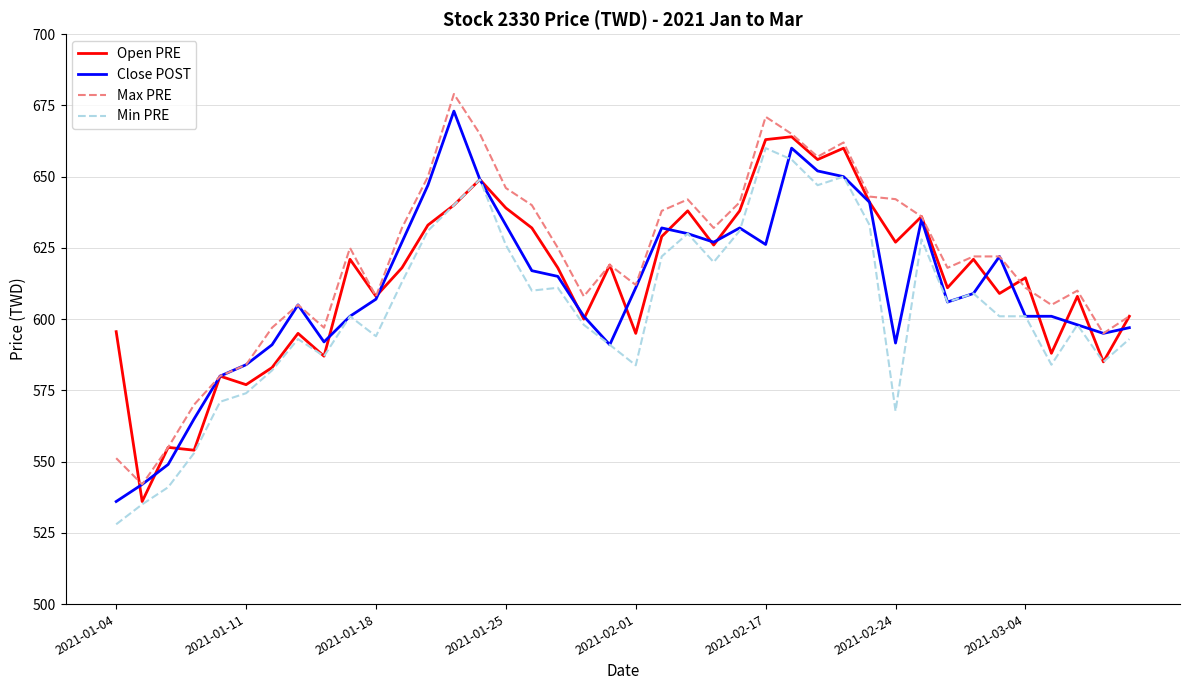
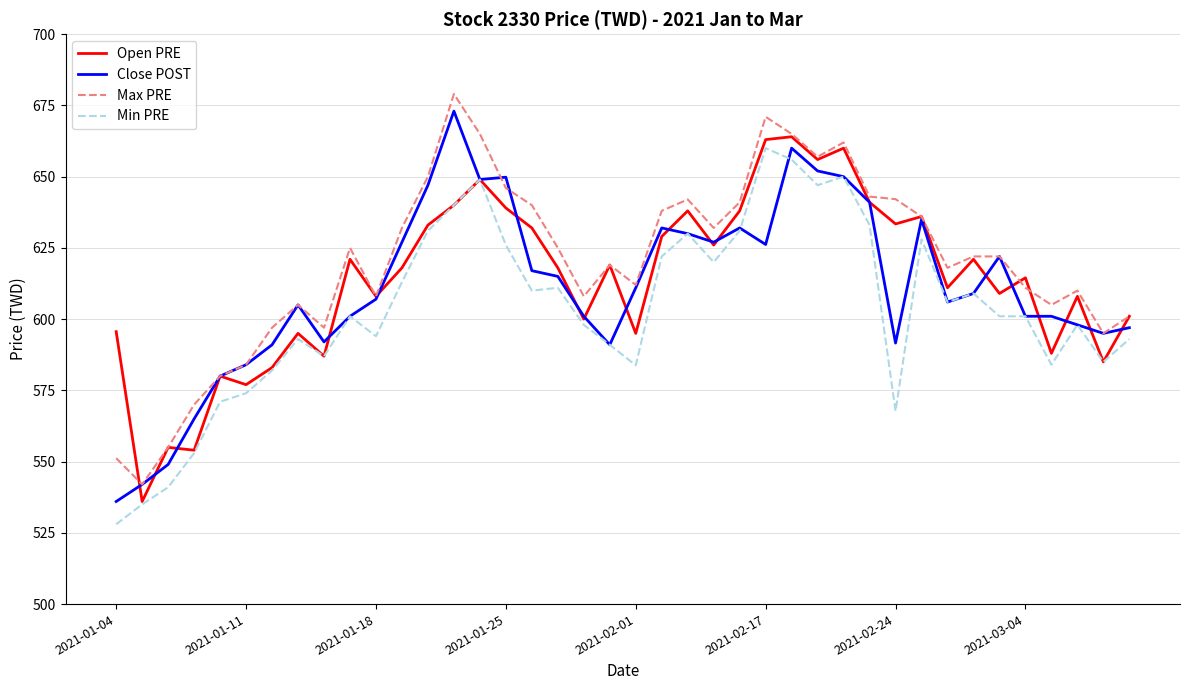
  {
    "Open PRE": {
      "2021-01-04": 596,
      "2021-01-11": 577,
      "2021-01-25": 639,
      "2021-02-01": 595,
      "2021-02-17": 663,
-     "2021-02-24": 627,
+     "2021-02-24": 633,
      "2021-03-04": 615
    },
    "Close POST": {
      "2021-01-04": 536,
      "2021-01-18": 607,
-     "2021-01-25": 633,
+     "2021-01-25": 650,
      "2021-02-01": 611,
      "2021-02-17": 626,
      "2021-02-24": 592
    },
    "Max PRE": {
      "2021-01-04": 551,
      "2021-01-25": 646,
      "2021-02-01": 612,
      "2021-02-17": 671,
      "2021-02-24": 642,
      "2021-03-04": 611
    },
    "Min PRE": {
      "2021-01-04": 528,
      "2021-01-11": 574,
      "2021-01-18": 594,
      "2021-01-25": 626,
      "2021-02-01": 584,
      "2021-02-17": 660,
      "2021-02-24": 568
    }
  }
